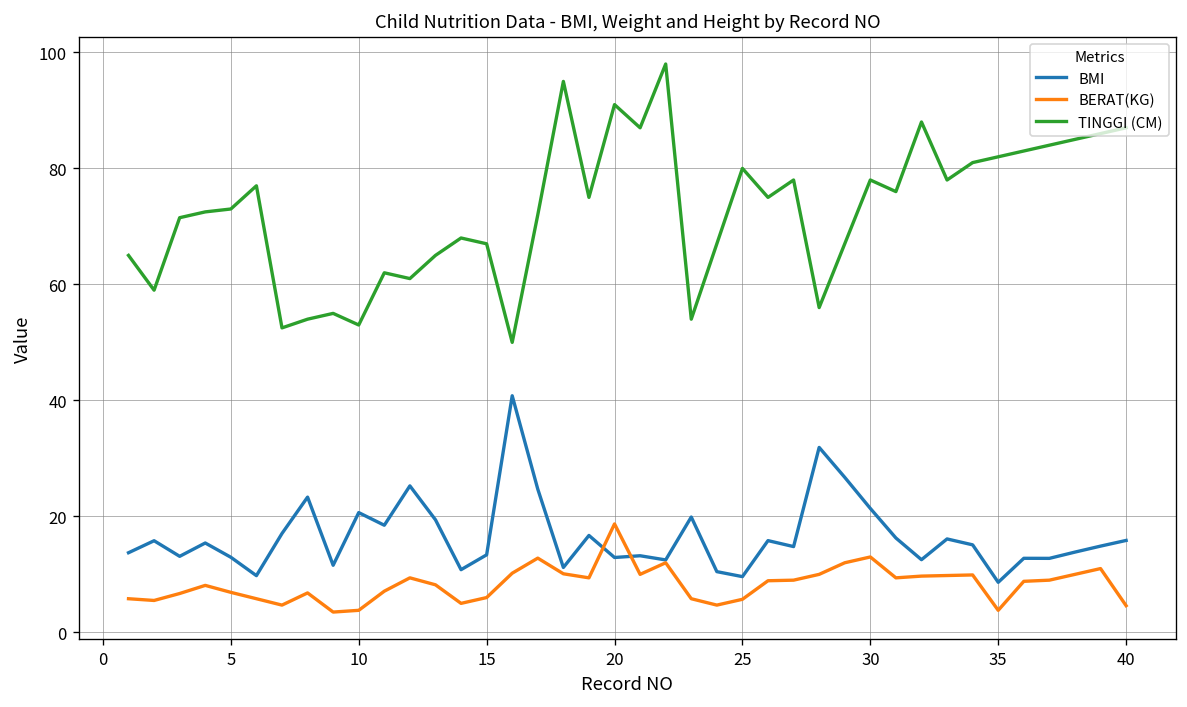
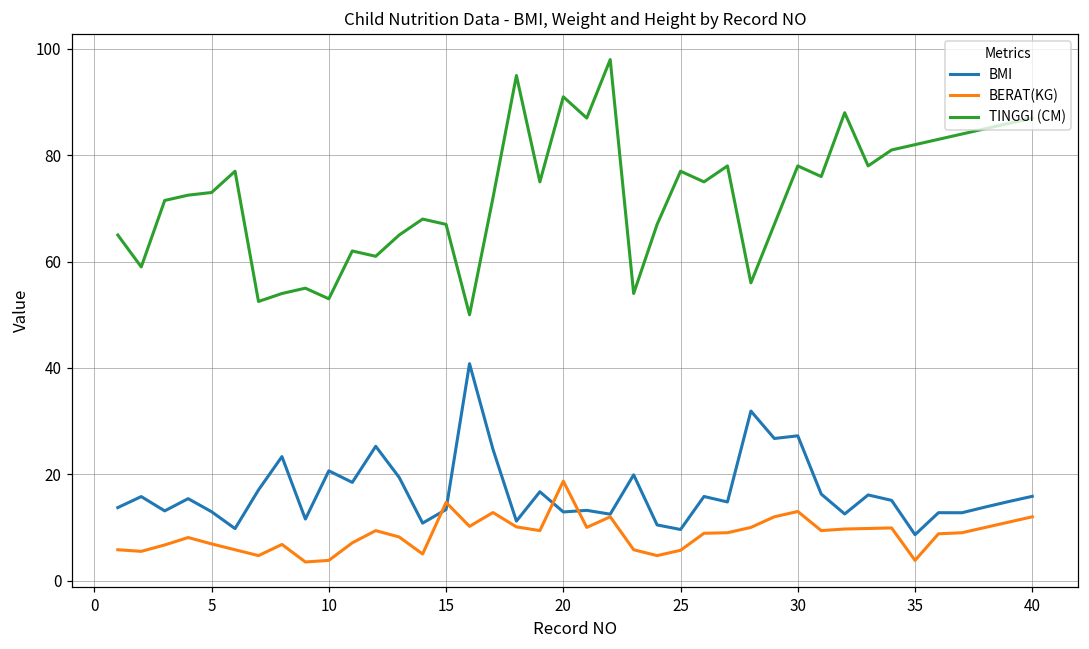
  {
    "BMI": {
      "5": 13,
      "10": 21,
      "15": 13,
      "20": 13,
      "25": 10,
-     "30": 21,
+     "30": 27,
      "35": 9,
      "40": 16
    },
    "BERAT(KG)": {
      "5": 7,
      "10": 4,
-     "15": 6,
+     "15": 15,
      "20": 19,
      "25": 6,
      "30": 13,
      "35": 4,
-     "40": 5
+     "40": 12
    },
    "TINGGI (CM)": {
      "5": 73,
      "10": 53,
      "15": 67,
      "20": 91,
-     "25": 80,
+     "25": 77,
      "30": 78,
      "35": 82
    }
  }
